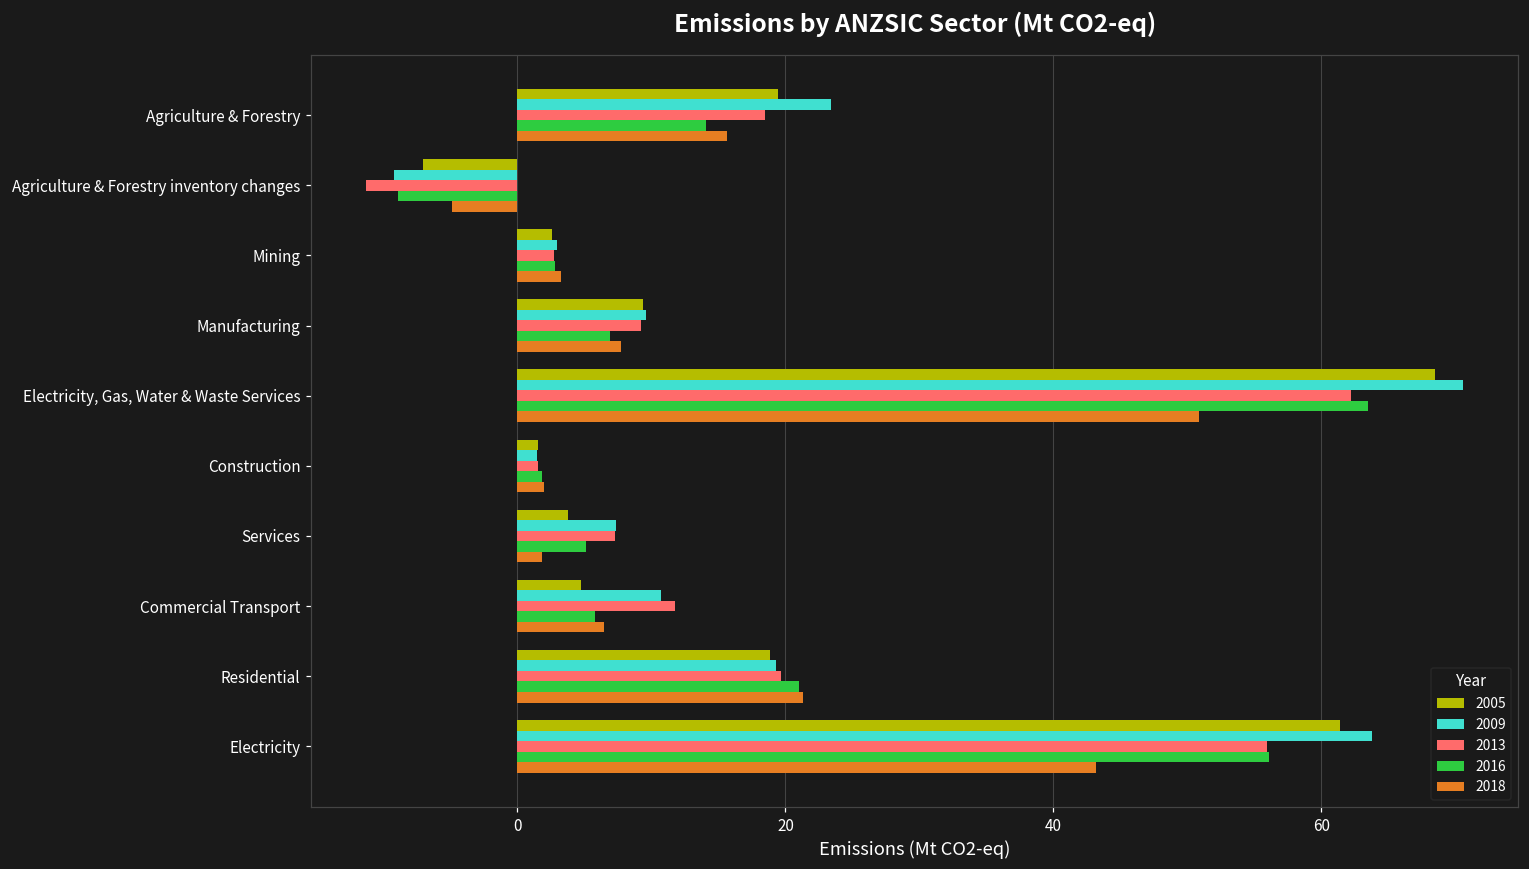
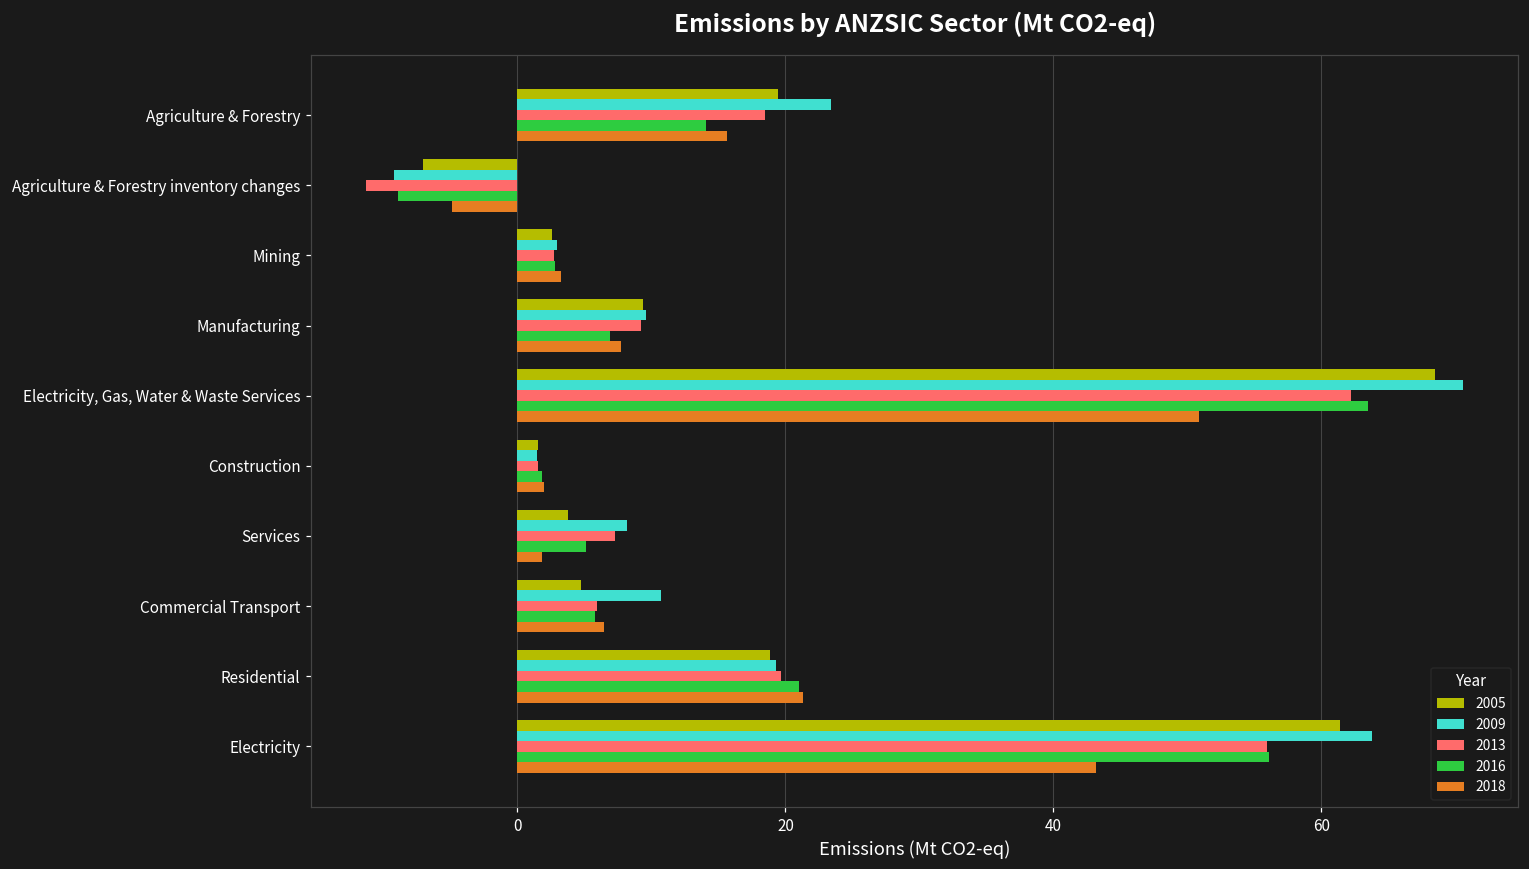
  {
    "2005": {
      "Agriculture & Forestry": 19.5,
      "Agriculture & Forestry inventory changes": -7.0,
      "Mining": 2.6,
      "Manufacturing": 9.4,
      "Electricity, Gas, Water & Waste Services": 68.5,
      "Construction": 1.6,
      "Services": 3.8,
      "Commercial Transport": 4.7,
      "Residential": 18.9,
      "Electricity": 61.4
    },
    "2009": {
      "Agriculture & Forestry": 23.4,
      "Agriculture & Forestry inventory changes": -9.2,
      "Mining": 3.0,
      "Manufacturing": 9.6,
      "Electricity, Gas, Water & Waste Services": 70.6,
      "Construction": 1.5,
-     "Services": 7.4,
+     "Services": 8.2,
      "Commercial Transport": 10.7,
      "Residential": 19.3,
      "Electricity": 63.8
    },
    "2013": {
      "Agriculture & Forestry": 18.5,
      "Agriculture & Forestry inventory changes": -11.3,
      "Mining": 2.7,
      "Manufacturing": 9.3,
      "Electricity, Gas, Water & Waste Services": 62.2,
      "Construction": 1.6,
      "Services": 7.3,
-     "Commercial Transport": 11.7,
+     "Commercial Transport": 5.9,
      "Residential": 19.7,
      "Electricity": 56.0
    },
    "2016": {
      "Agriculture & Forestry": 14.1,
      "Agriculture & Forestry inventory changes": -8.9,
      "Mining": 2.8,
      "Manufacturing": 6.9,
      "Electricity, Gas, Water & Waste Services": 63.5,
      "Construction": 1.9,
      "Services": 5.1,
      "Commercial Transport": 5.8,
      "Residential": 21.0,
      "Electricity": 56.1
    },
    "2018": {
      "Agriculture & Forestry": 15.6,
      "Agriculture & Forestry inventory changes": -4.9,
      "Mining": 3.2,
      "Manufacturing": 7.7,
      "Electricity, Gas, Water & Waste Services": 50.8,
      "Construction": 2.0,
      "Services": 1.8,
      "Commercial Transport": 6.5,
      "Residential": 21.3,
      "Electricity": 43.2
    }
  }
